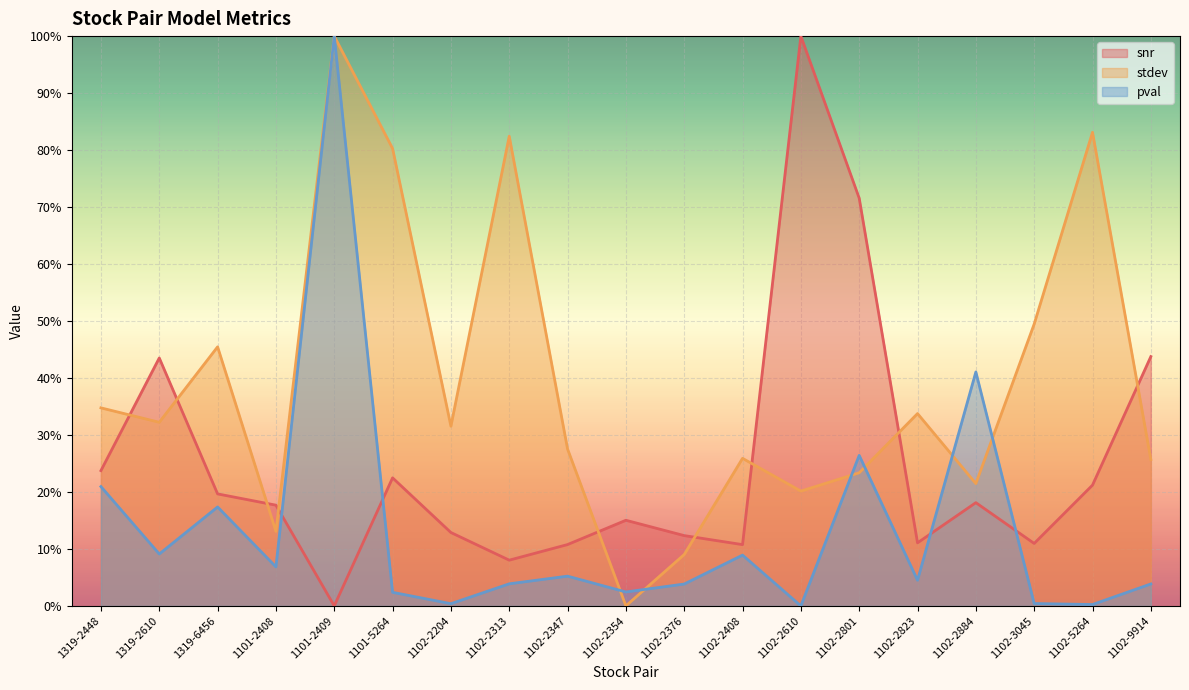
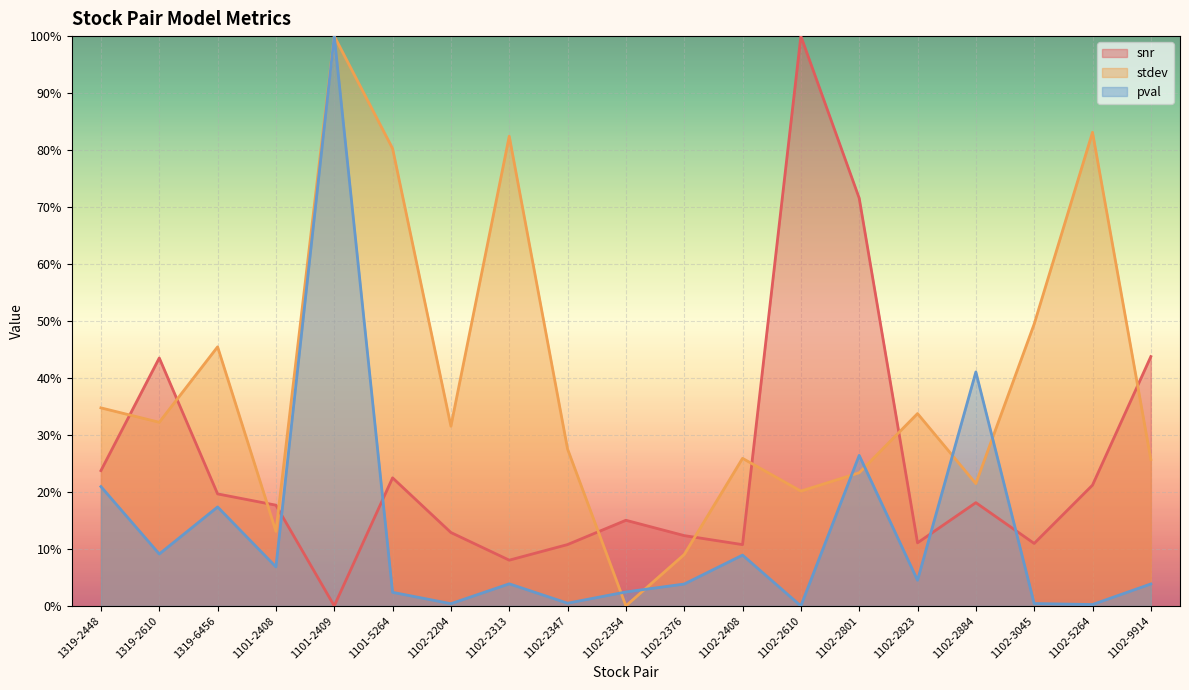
  {
    "pval": {
      "1319-2448": "21%",
      "1319-2610": "9%",
      "1319-6456": "17%",
      "1101-2408": "7%",
      "1101-5264": "2%",
      "1102-2204": "0%",
      "1102-2313": "4%",
-     "1102-2347": "5%",
+     "1102-2347": "0%",
      "1102-2354": "2%",
      "1102-2376": "4%",
      "1102-2408": "9%",
      "1102-2610": "0%",
      "1102-2801": "26%",
      "1102-2823": "5%",
      "1102-2884": "41%",
      "1102-3045": "0%",
      "1102-5264": "0%",
      "1102-9914": "4%"
    }
  }
